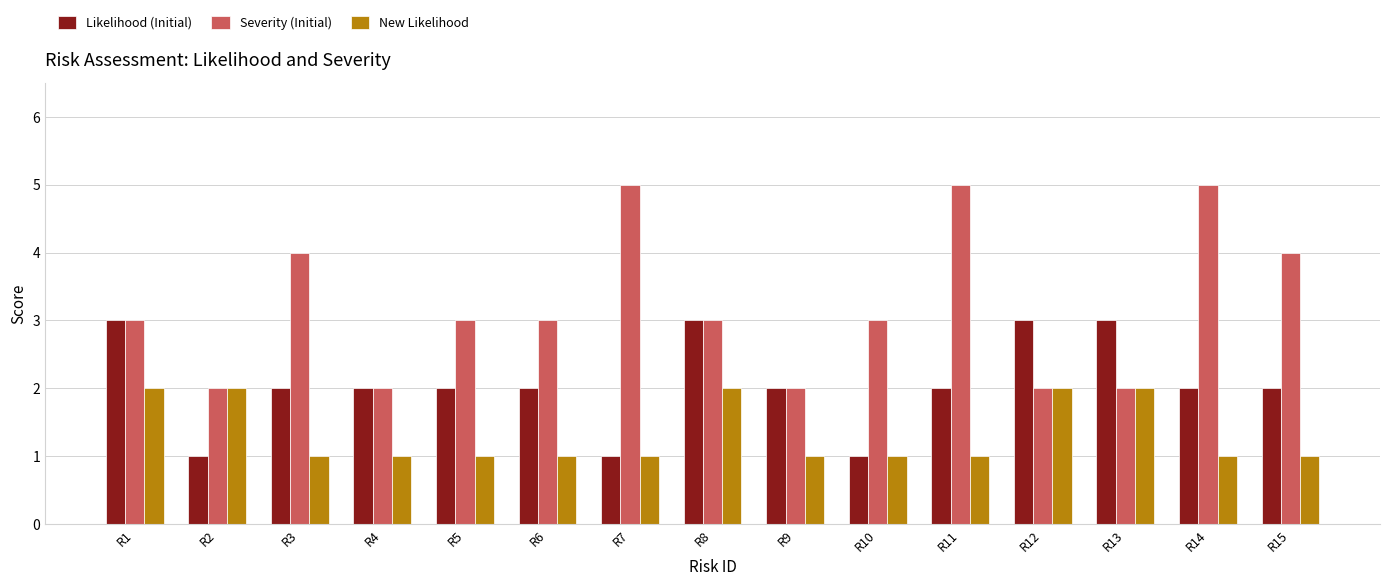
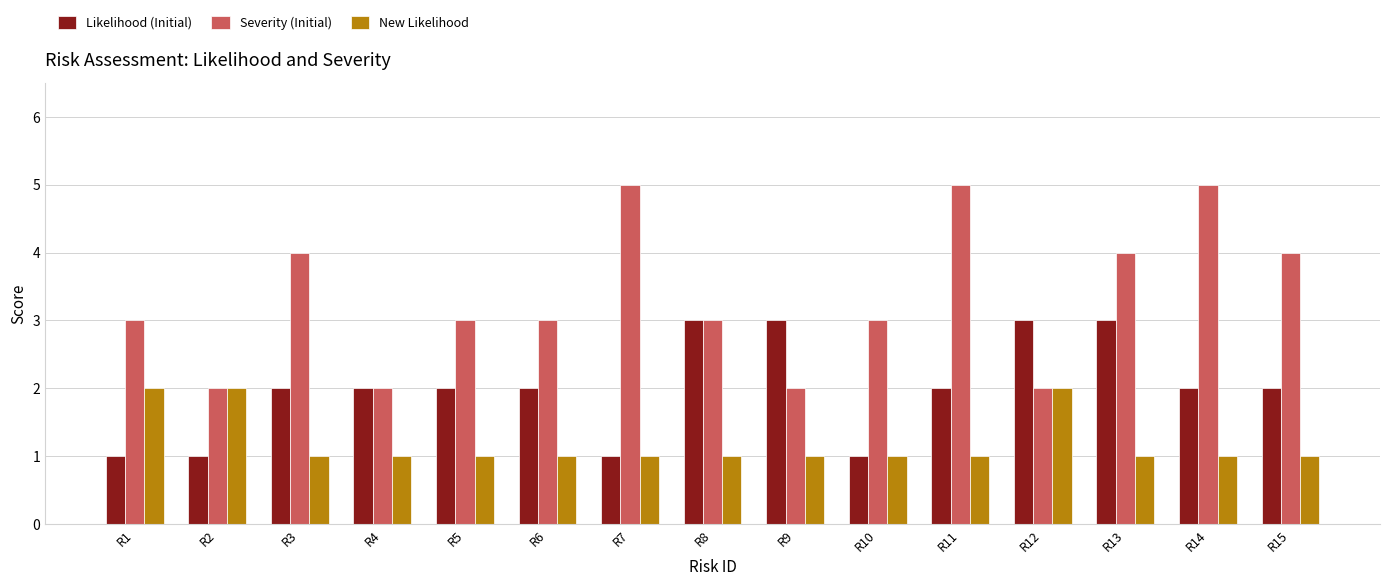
  {
    "Likelihood (Initial)": {
-     "R1": 3,
+     "R1": 1,
      "R2": 1,
      "R3": 2,
      "R4": 2,
      "R5": 2,
      "R6": 2,
      "R7": 1,
      "R8": 3,
-     "R9": 2,
+     "R9": 3,
      "R10": 1,
      "R11": 2,
      "R12": 3,
      "R13": 3,
      "R14": 2,
      "R15": 2
    },
    "Severity (Initial)": {
      "R1": 3,
      "R2": 2,
      "R3": 4,
      "R4": 2,
      "R5": 3,
      "R6": 3,
      "R7": 5,
      "R8": 3,
      "R9": 2,
      "R10": 3,
      "R11": 5,
      "R12": 2,
-     "R13": 2,
+     "R13": 4,
      "R14": 5,
      "R15": 4
    },
    "New Likelihood": {
      "R1": 2,
      "R2": 2,
      "R3": 1,
      "R4": 1,
      "R5": 1,
      "R6": 1,
      "R7": 1,
-     "R8": 2,
+     "R8": 1,
      "R9": 1,
      "R10": 1,
      "R11": 1,
      "R12": 2,
-     "R13": 2,
+     "R13": 1,
      "R14": 1,
      "R15": 1
    }
  }
